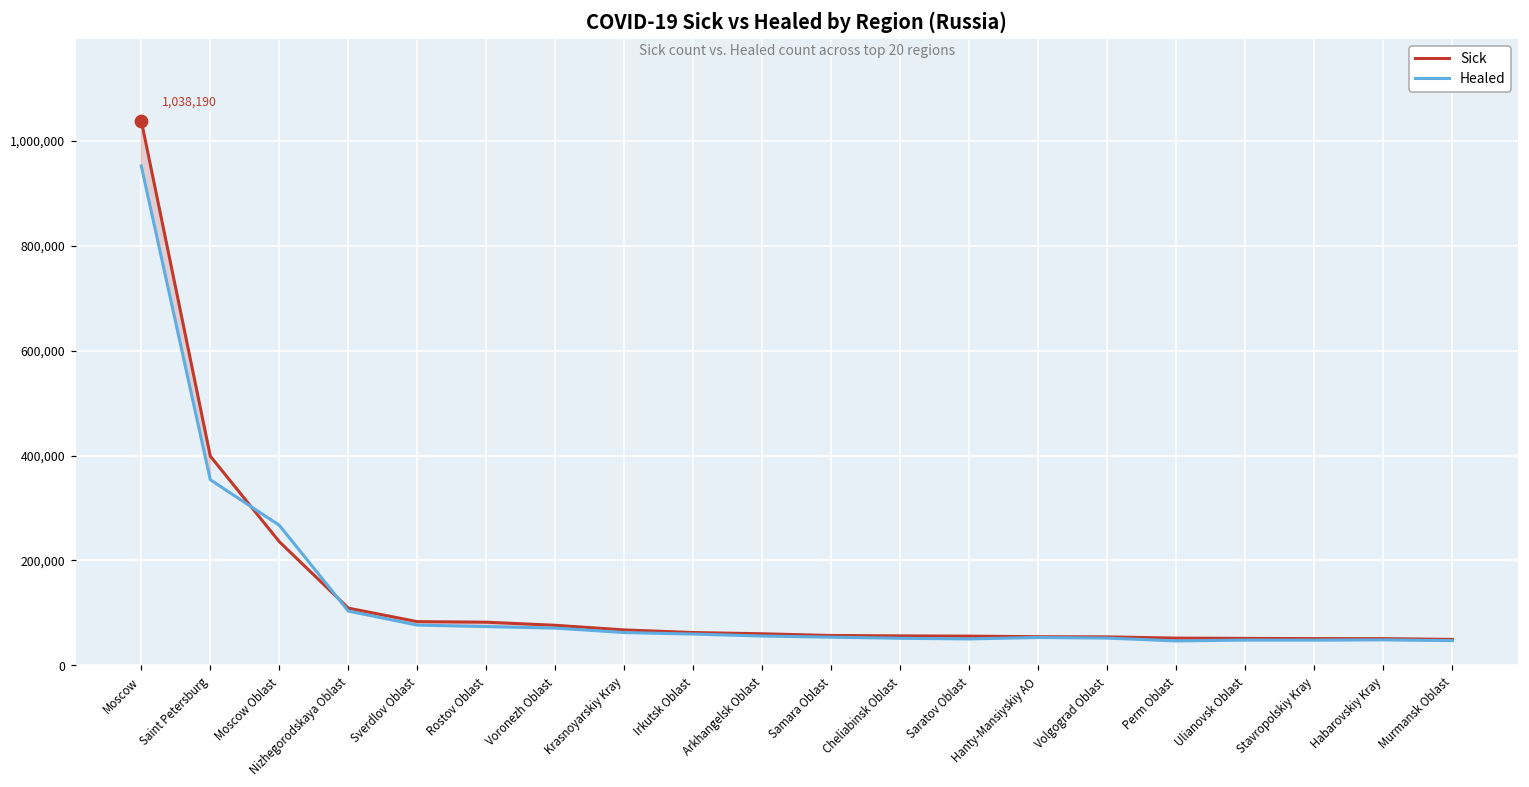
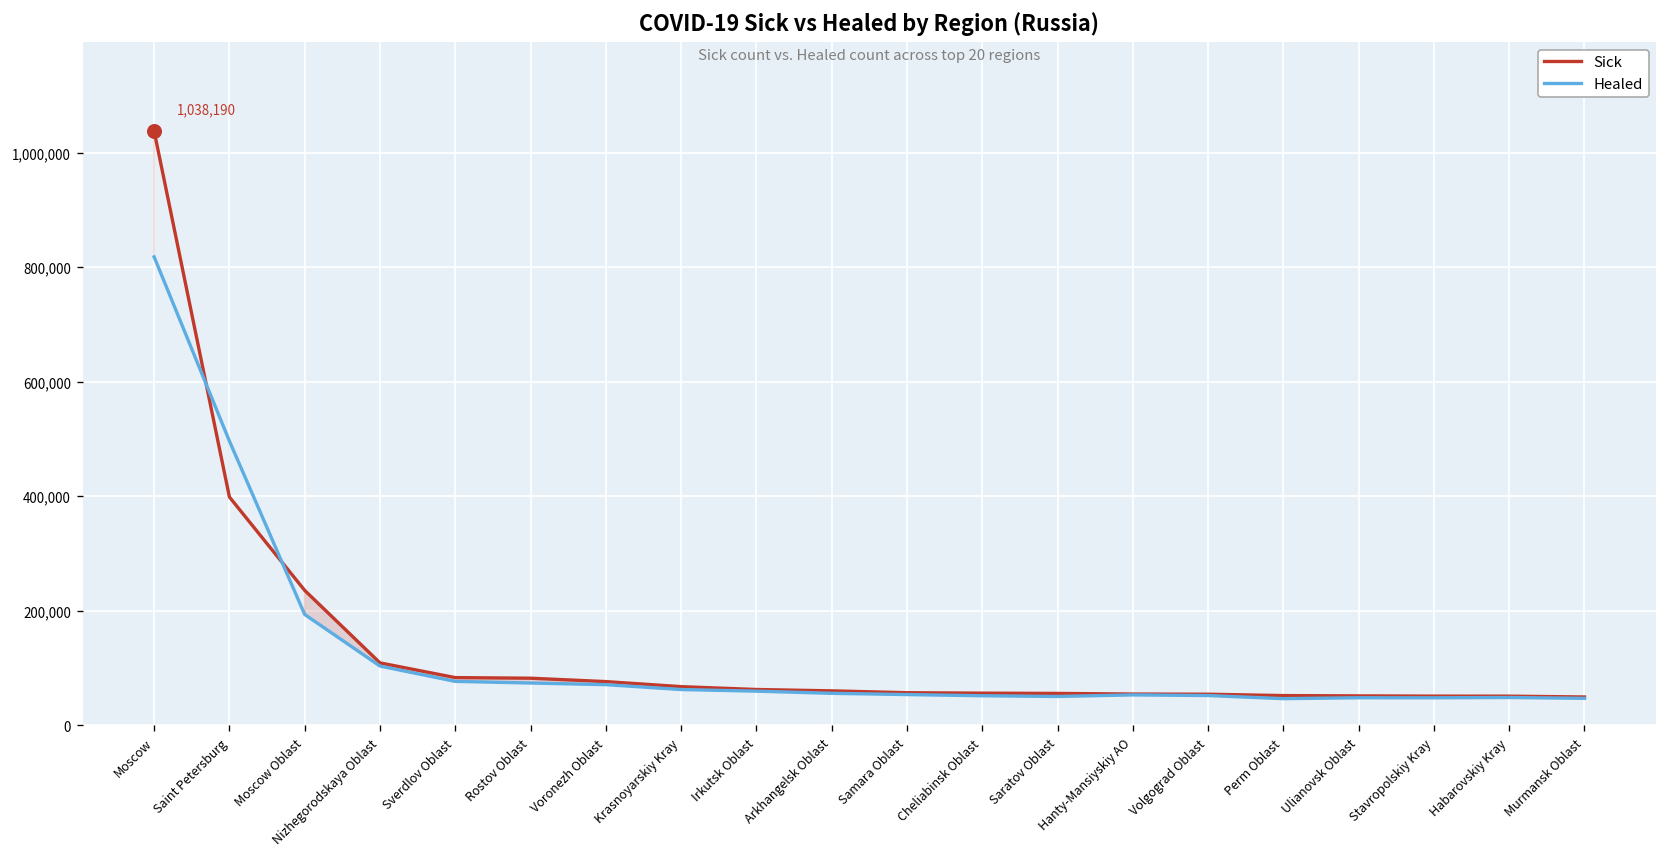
  {
    "Healed": {
-     "Moscow": "950,000",
-     "Saint Petersburg": "350,000",
-     "Moscow Oblast": "270,000",
+     "Moscow": "820,000",
+     "Saint Petersburg": "500,000",
+     "Moscow Oblast": "190,000",
      "Nizhegorodskaya Oblast": "100,000",
      "Sverdlov Oblast": "80,000",
      "Rostov Oblast": "70,000",
      "Voronezh Oblast": "70,000",
      "Perm Oblast": "50,000"
    }
  }
